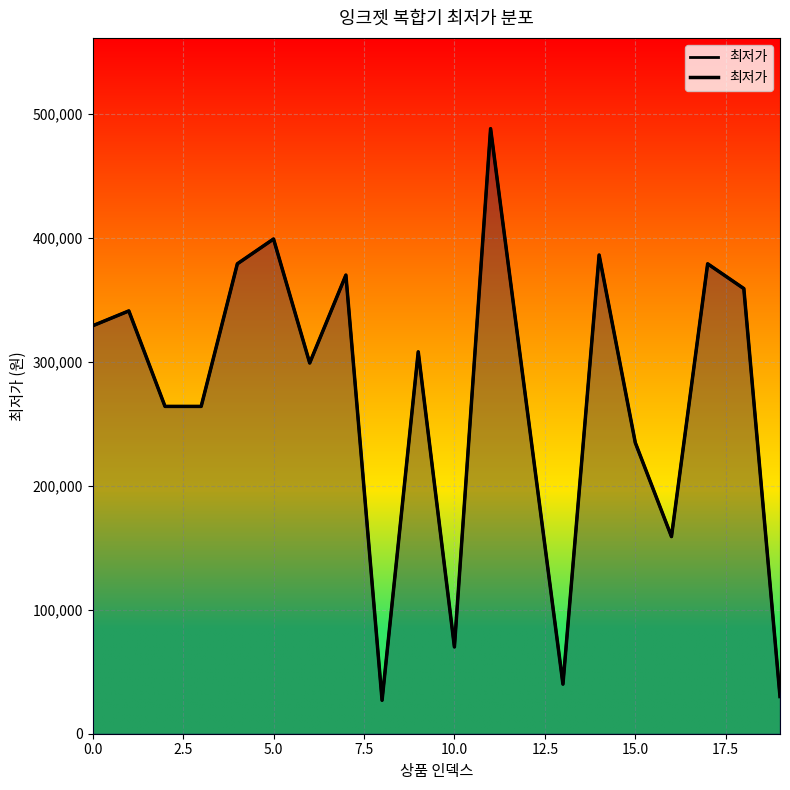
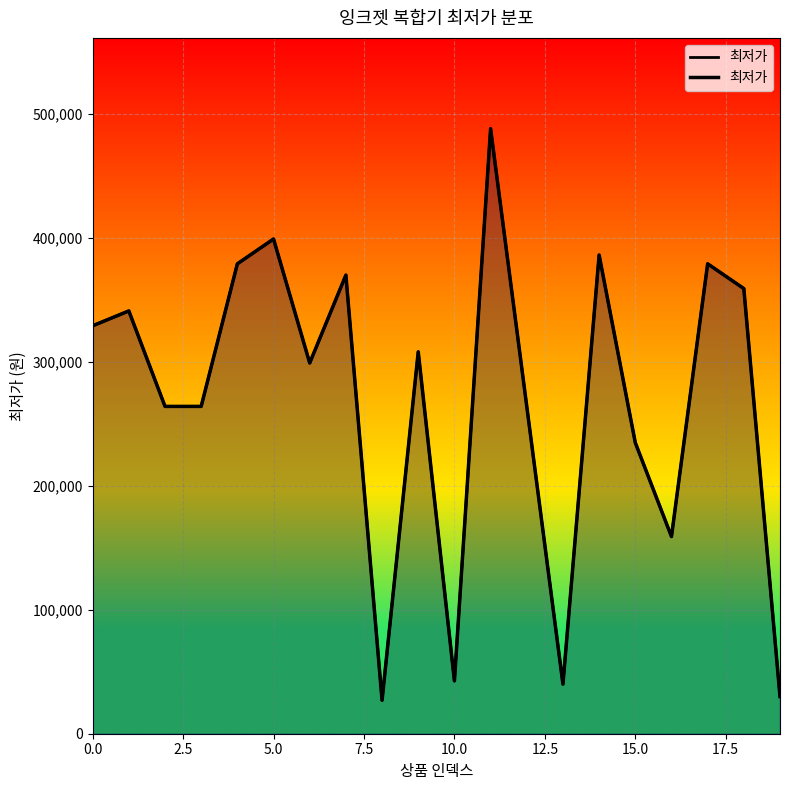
  {
    "0.0": "329,000",
    "5.0": "399,000",
-   "10.0": "70,000",
+   "10.0": "43,000",
    "15.0": "235,000"
  }
